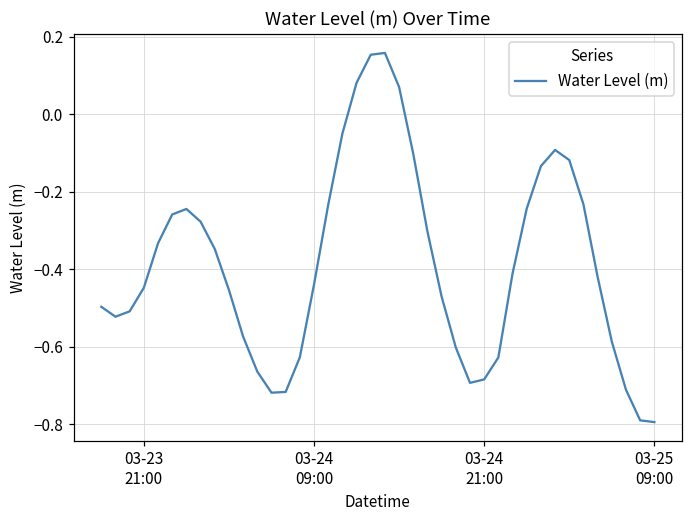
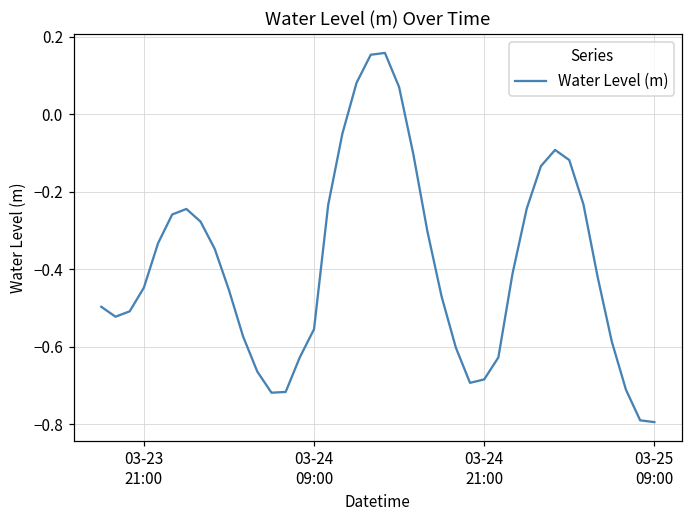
  {
    "03-23 21:00": -0.45,
-   "03-24 09:00": -0.44,
+   "03-24 09:00": -0.55,
    "03-24 21:00": -0.68,
    "03-25 09:00": -0.79
  }
